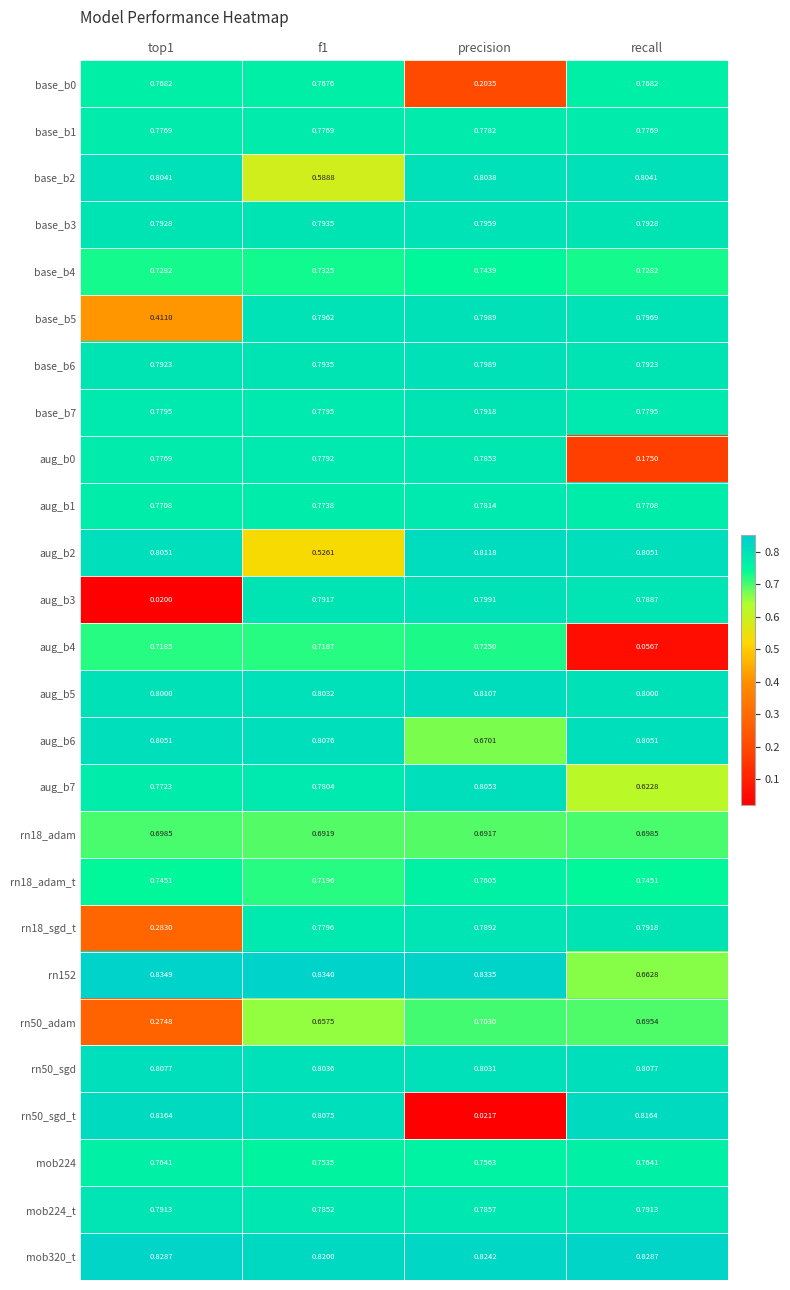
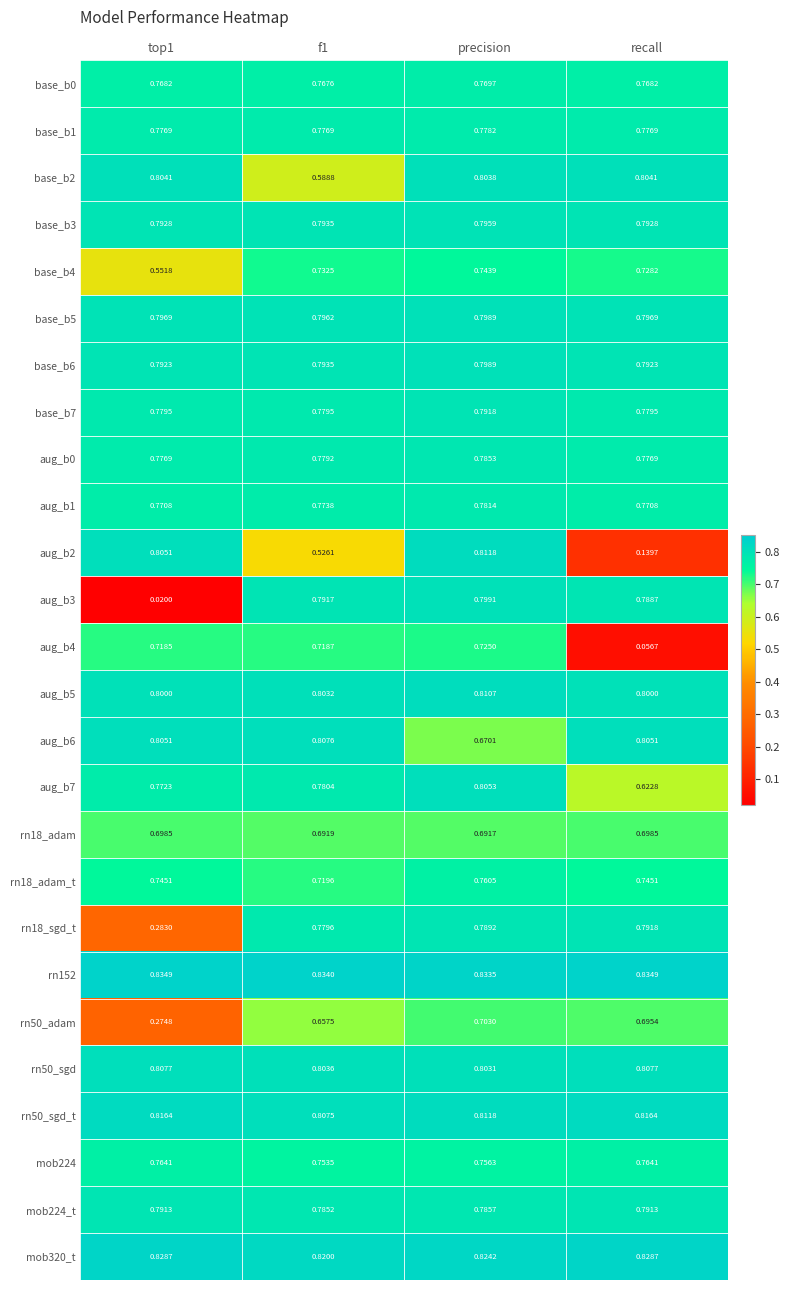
  {
    "base_b0": {
      "top1": 0.7682,
      "f1": 0.7676,
-     "precision": 0.2035,
+     "precision": 0.7697,
      "recall": 0.7682
    },
    "base_b1": {
      "top1": 0.7769,
      "f1": 0.7769,
      "precision": 0.7782,
      "recall": 0.7769
    },
    "base_b2": {
      "top1": 0.8041,
      "f1": 0.5888,
      "precision": 0.8038,
      "recall": 0.8041
    },
    "base_b3": {
      "top1": 0.7928,
      "f1": 0.7935,
      "precision": 0.7959,
      "recall": 0.7928
    },
    "base_b4": {
-     "top1": 0.7282,
+     "top1": 0.5518,
      "f1": 0.7325,
      "precision": 0.7439,
      "recall": 0.7282
    },
    "base_b5": {
-     "top1": 0.4110,
+     "top1": 0.7969,
      "f1": 0.7962,
      "precision": 0.7989,
      "recall": 0.7969
    },
    "base_b6": {
      "top1": 0.7923,
      "f1": 0.7935,
      "precision": 0.7989,
      "recall": 0.7923
    },
    "base_b7": {
      "top1": 0.7795,
      "f1": 0.7795,
      "precision": 0.7918,
      "recall": 0.7795
    },
    "aug_b0": {
      "top1": 0.7769,
      "f1": 0.7792,
      "precision": 0.7853,
-     "recall": 0.1750
+     "recall": 0.7769
    },
    "aug_b1": {
      "top1": 0.7708,
      "f1": 0.7738,
      "precision": 0.7814,
      "recall": 0.7708
    },
    "aug_b2": {
      "top1": 0.8051,
      "f1": 0.5261,
      "precision": 0.8118,
-     "recall": 0.8051
+     "recall": 0.1397
    },
    "aug_b3": {
      "top1": 0.0200,
      "f1": 0.7917,
      "precision": 0.7991,
      "recall": 0.7887
    },
    "aug_b4": {
      "top1": 0.7185,
      "f1": 0.7187,
      "precision": 0.7250,
      "recall": 0.0567
    },
    "aug_b5": {
      "top1": 0.8000,
      "f1": 0.8032,
      "precision": 0.8107,
      "recall": 0.8000
    },
    "aug_b6": {
      "top1": 0.8051,
      "f1": 0.8076,
      "precision": 0.6701,
      "recall": 0.8051
    },
    "aug_b7": {
      "top1": 0.7723,
      "f1": 0.7804,
      "precision": 0.8053,
      "recall": 0.6228
    },
    "rn18_adam": {
      "top1": 0.6985,
      "f1": 0.6919,
      "precision": 0.6917,
      "recall": 0.6985
    },
    "rn18_adam_t": {
      "top1": 0.7451,
      "f1": 0.7196,
      "precision": 0.7605,
      "recall": 0.7451
    },
    "rn18_sgd_t": {
      "top1": 0.2830,
      "f1": 0.7796,
      "precision": 0.7892,
      "recall": 0.7918
    },
    "rn152": {
      "top1": 0.8349,
      "f1": 0.8340,
      "precision": 0.8335,
-     "recall": 0.6628
+     "recall": 0.8349
    },
    "rn50_adam": {
      "top1": 0.2748,
      "f1": 0.6575,
      "precision": 0.7030,
      "recall": 0.6954
    },
    "rn50_sgd": {
      "top1": 0.8077,
      "f1": 0.8036,
      "precision": 0.8031,
      "recall": 0.8077
    },
    "rn50_sgd_t": {
      "top1": 0.8164,
      "f1": 0.8075,
-     "precision": 0.0217,
+     "precision": 0.8118,
      "recall": 0.8164
    },
    "mob224": {
      "top1": 0.7641,
      "f1": 0.7535,
      "precision": 0.7563,
      "recall": 0.7641
    },
    "mob224_t": {
      "top1": 0.7913,
      "f1": 0.7852,
      "precision": 0.7857,
      "recall": 0.7913
    },
    "mob320_t": {
      "top1": 0.8287,
      "f1": 0.8200,
      "precision": 0.8242,
      "recall": 0.8287
    }
  }
